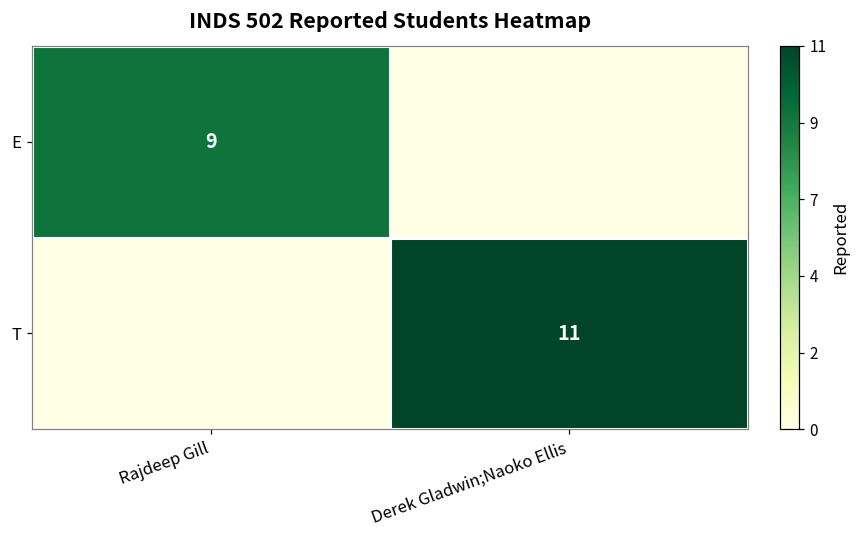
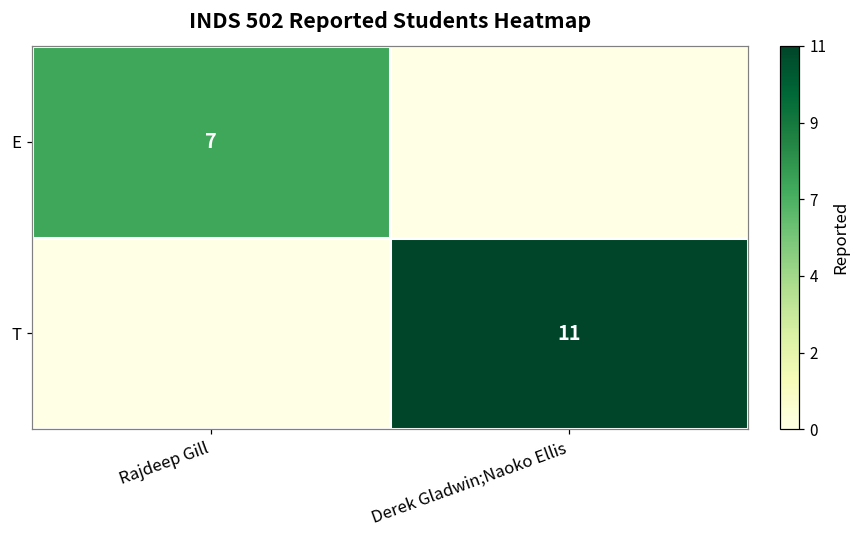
  {
    "E": {
-     "Rajdeep Gill": 9
+     "Rajdeep Gill": 7
    },
    "T": {
      "Derek Gladwin;Naoko Ellis": 11
    }
  }
